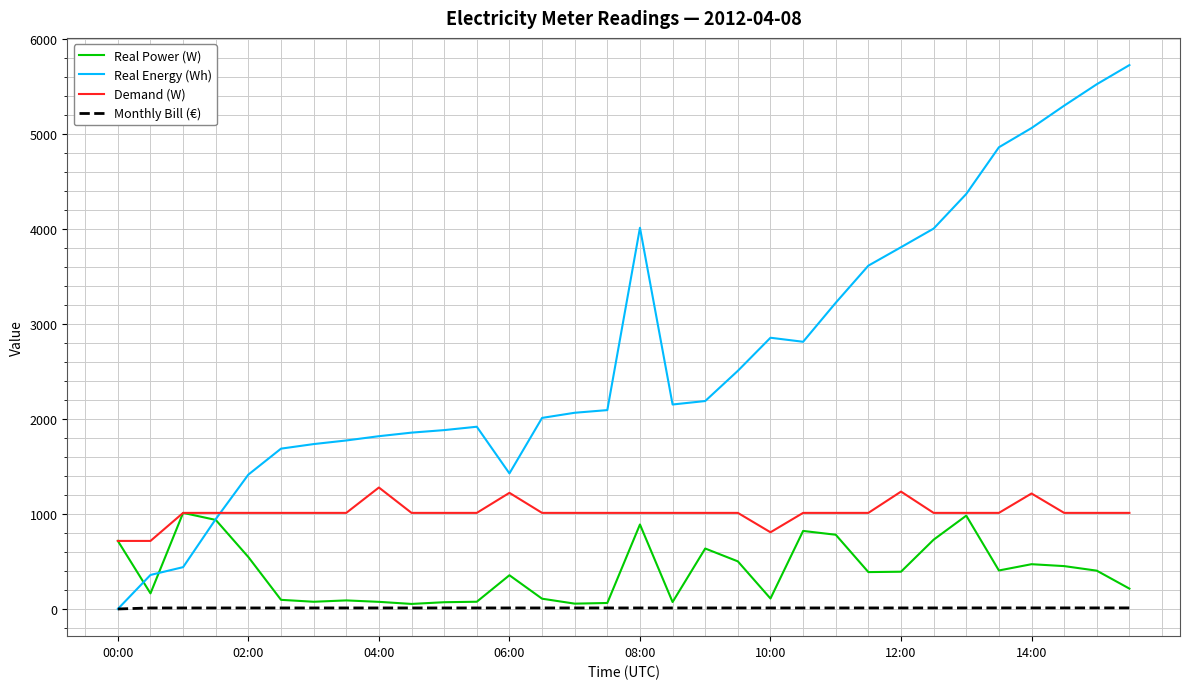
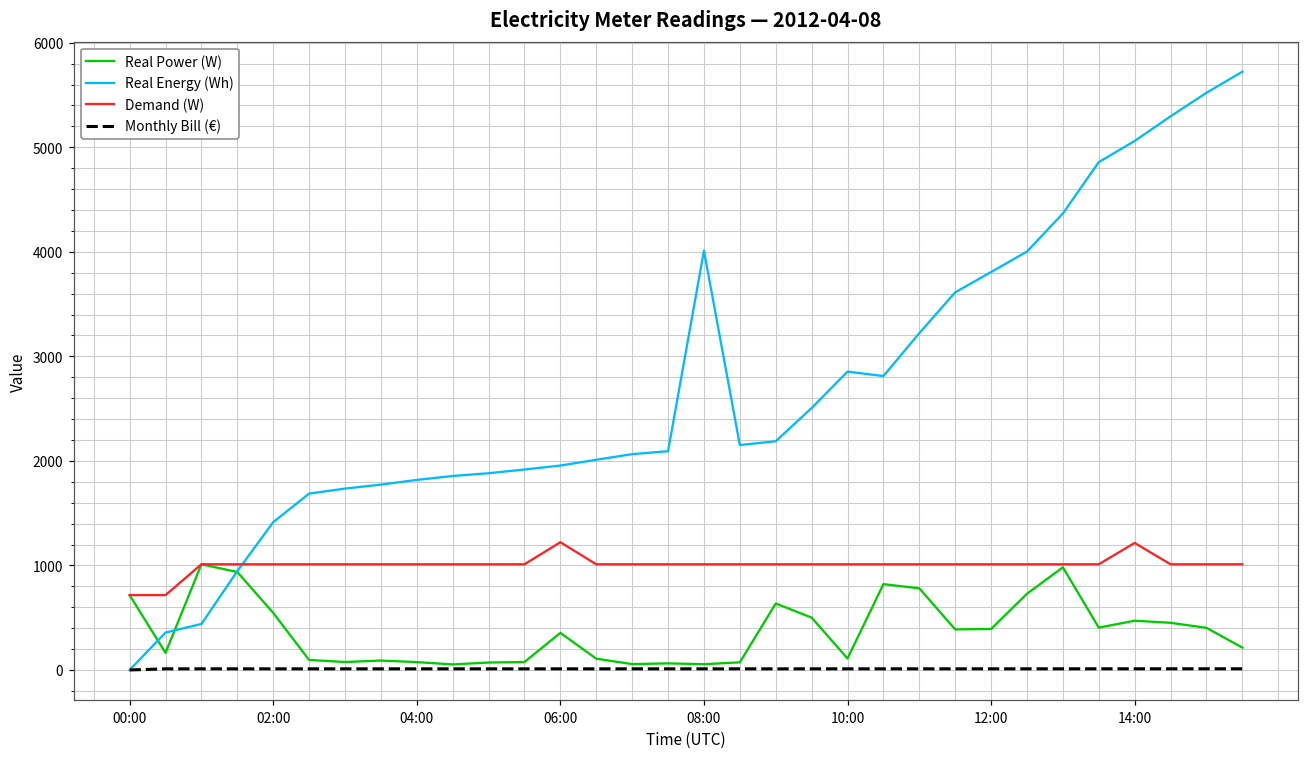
  {
    "Real Power (W)": {
      "02:00": 500,
      "04:00": 100,
      "06:00": 400,
-     "08:00": 900,
+     "08:00": 100,
      "10:00": 100,
      "12:00": 400,
      "14:00": 500
    },
    "Real Energy (Wh)": {
      "02:00": 1400,
      "04:00": 1800,
-     "06:00": 1400,
+     "06:00": 2000,
      "08:00": 4000,
      "10:00": 2900,
      "12:00": 3800,
      "14:00": 5100
    },
    "Demand (W)": {
      "02:00": 1000,
-     "04:00": 1300,
+     "04:00": 1000,
      "06:00": 1200,
      "08:00": 1000,
-     "10:00": 800,
-     "12:00": 1200,
+     "10:00": 1000,
+     "12:00": 1000,
      "14:00": 1200
    },
    "Monthly Bill (€)": {
      "02:00": 0,
      "04:00": 0,
      "06:00": 0,
      "08:00": 0,
      "10:00": 0,
      "12:00": 0,
      "14:00": 0
    }
  }
